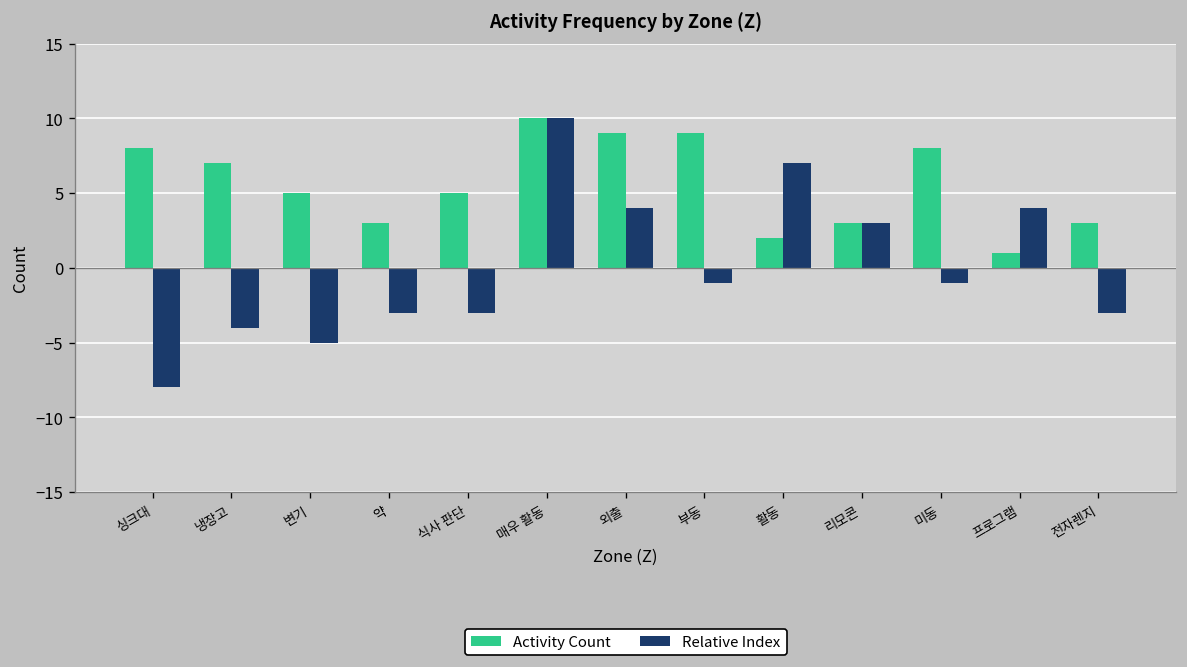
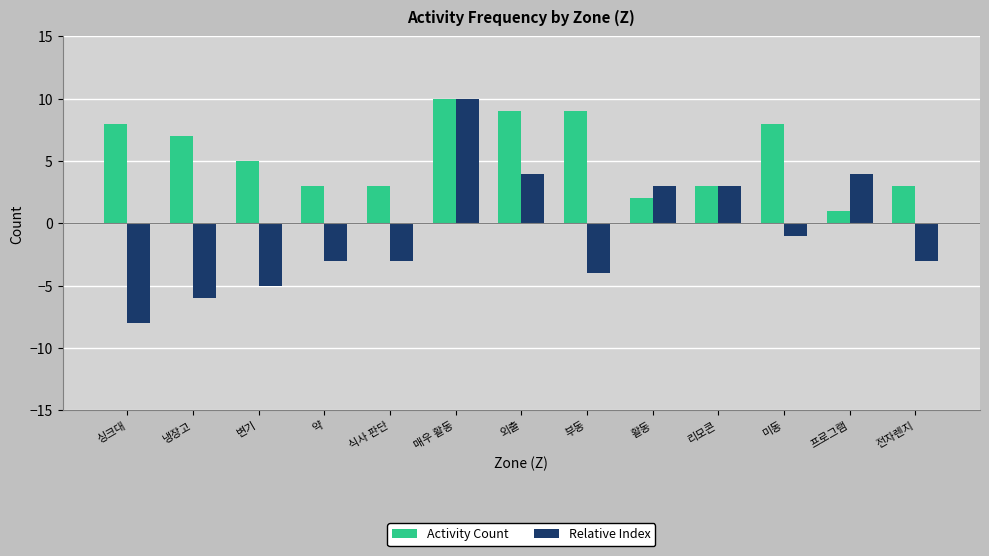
  {
    "Activity Count": {
      "싱크대": 8,
      "냉장고": 7,
      "변기": 5,
      "약": 3,
-     "식사 판단": 5,
+     "식사 판단": 3,
      "매우 활동": 10,
      "외출": 9,
      "부동": 9,
      "활동": 2,
      "리모콘": 3,
      "미동": 8,
      "프로그램": 1,
      "전자렌지": 3
    },
    "Relative Index": {
      "싱크대": -8,
-     "냉장고": -4,
+     "냉장고": -6,
      "변기": -5,
      "약": -3,
      "식사 판단": -3,
      "매우 활동": 10,
      "외출": 4,
-     "부동": -1,
-     "활동": 7,
+     "부동": -4,
+     "활동": 3,
      "리모콘": 3,
      "미동": -1,
      "프로그램": 4,
      "전자렌지": -3
    }
  }
